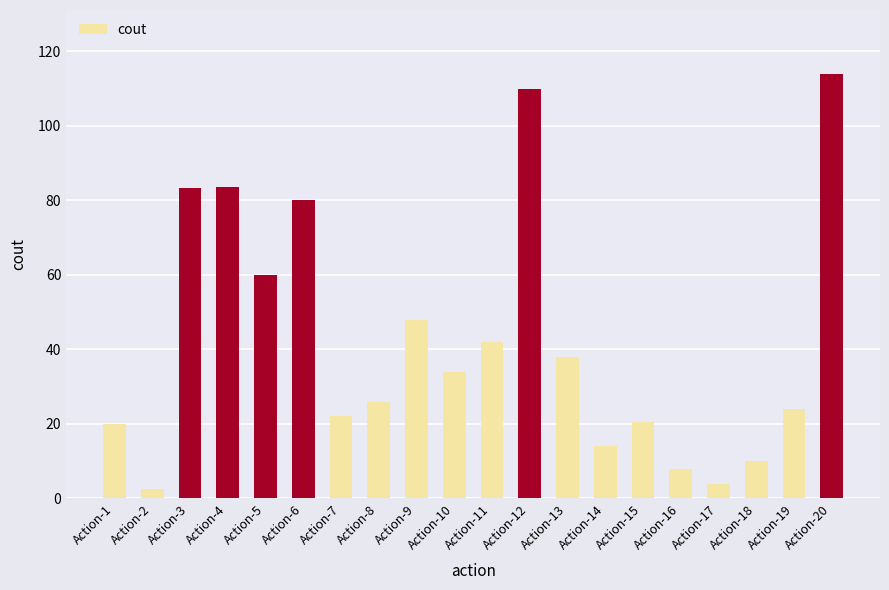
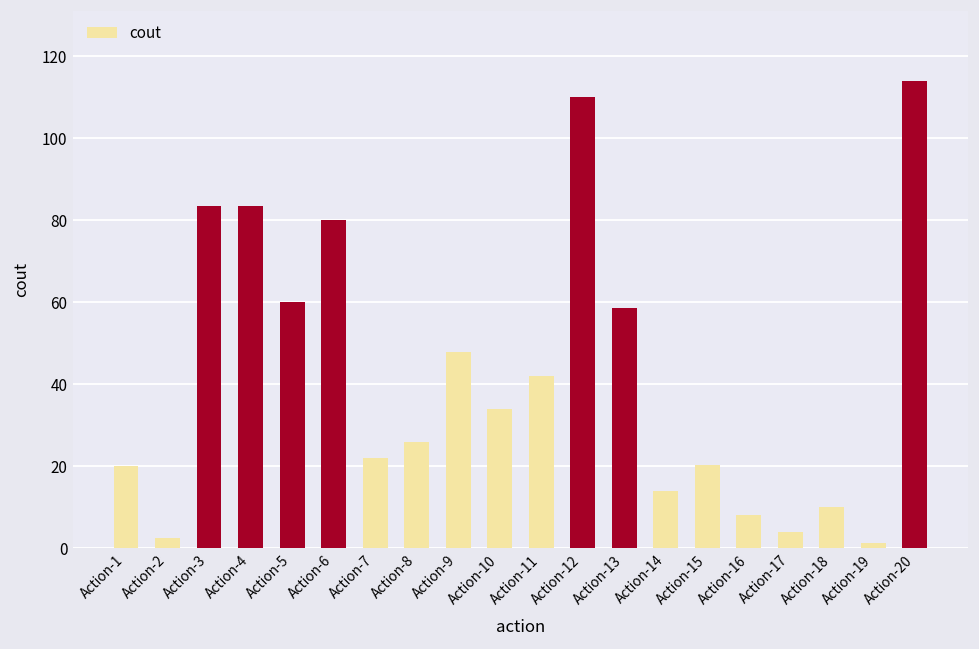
  {
    "Action-1": 20,
    "Action-2": 2,
    "Action-3": 83,
    "Action-4": 84,
    "Action-5": 60,
    "Action-6": 80,
    "Action-7": 22,
    "Action-8": 26,
    "Action-9": 48,
    "Action-10": 34,
    "Action-11": 42,
    "Action-12": 110,
-   "Action-13": 38,
+   "Action-13": 59,
    "Action-14": 14,
    "Action-15": 20,
    "Action-16": 8,
    "Action-17": 4,
    "Action-18": 10,
-   "Action-19": 24,
+   "Action-19": 1,
    "Action-20": 114
  }
